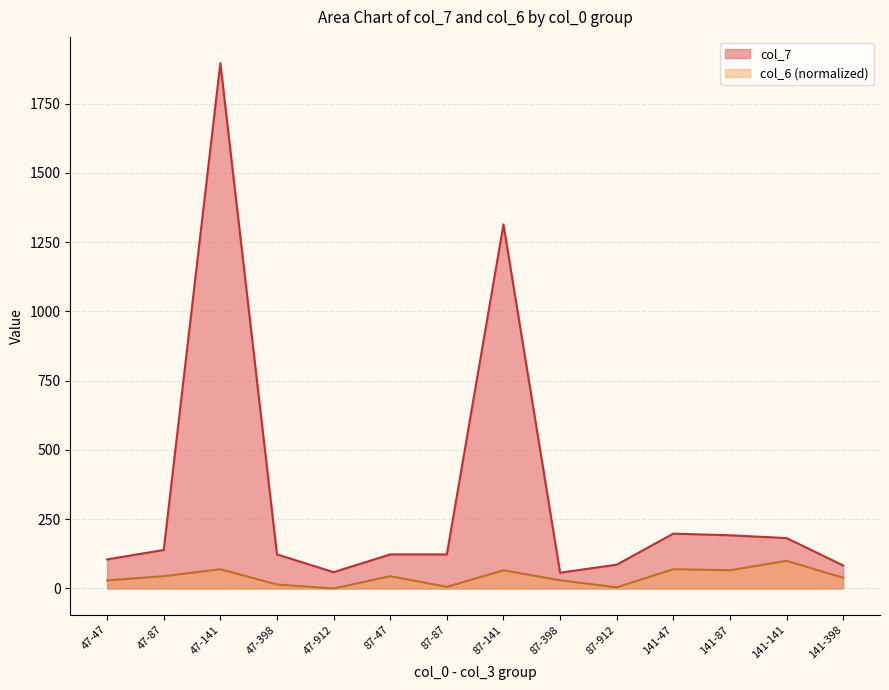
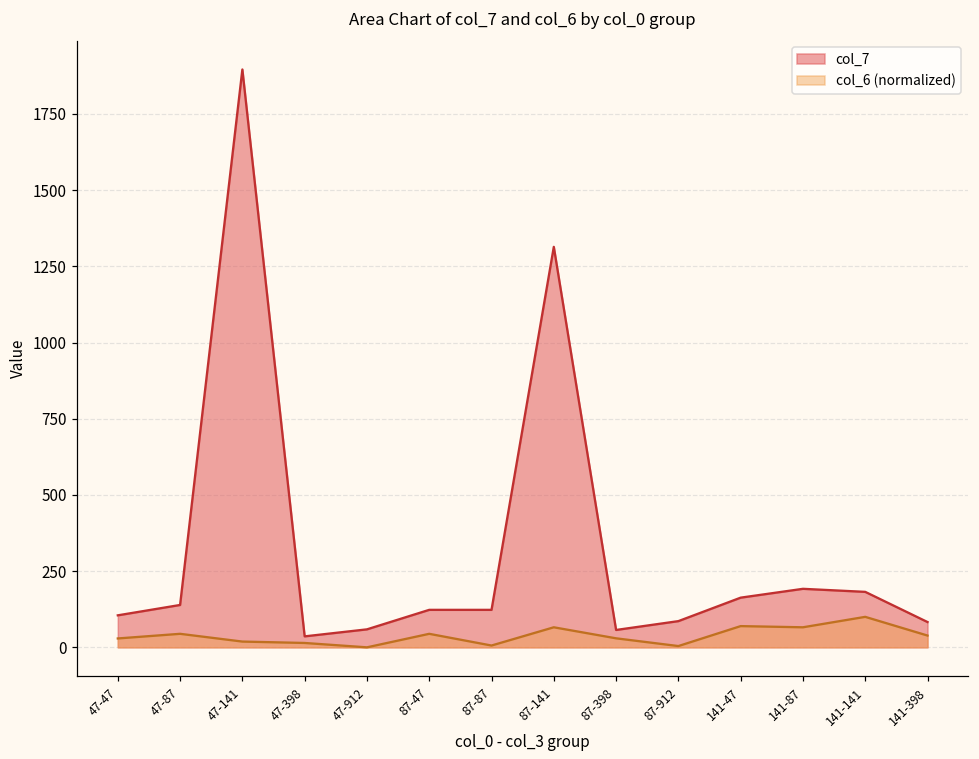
  {
    "col_7": {
      "47-47": 110,
      "47-87": 140,
      "47-141": 1900,
-     "47-398": 120,
+     "47-398": 40,
      "47-912": 60,
      "87-47": 120,
      "87-87": 120,
      "87-141": 1310,
      "87-398": 60,
      "87-912": 90,
-     "141-47": 200,
+     "141-47": 160,
      "141-87": 190,
      "141-141": 180,
      "141-398": 80
    },
    "col_6 (normalized)": {
      "47-47": 30,
      "47-87": 40,
-     "47-141": 70,
+     "47-141": 20,
      "47-398": 10,
      "47-912": 0,
      "87-47": 40,
      "87-87": 10,
      "87-141": 70,
      "87-398": 30,
      "87-912": 0,
      "141-47": 70,
      "141-87": 70,
      "141-141": 100,
      "141-398": 40
    }
  }
